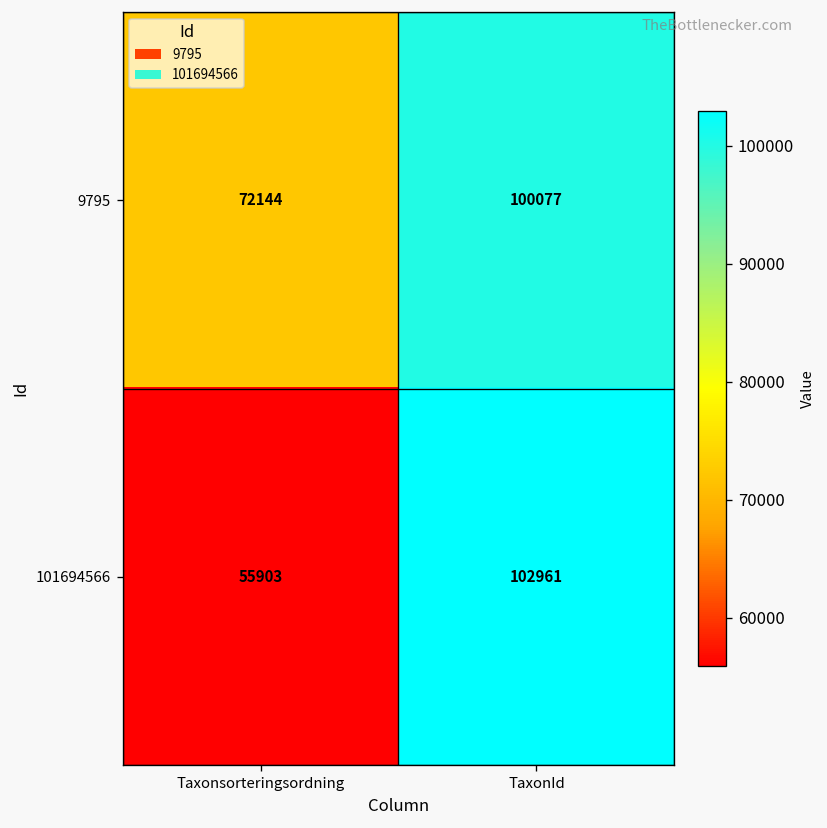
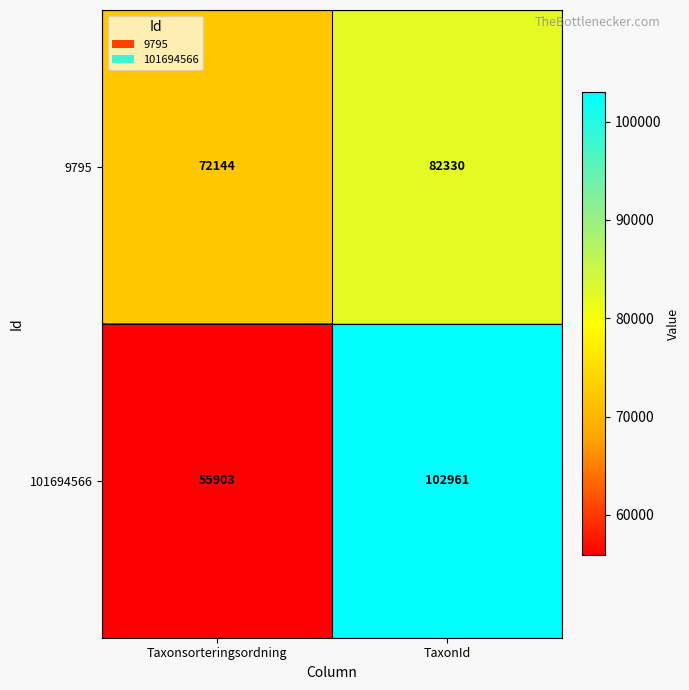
  {
    "9795": {
      "Taxonsorteringsordning": 72144,
-     "TaxonId": 100077
+     "TaxonId": 82330
    },
    "101694566": {
      "Taxonsorteringsordning": 55903,
      "TaxonId": 102961
    }
  }
